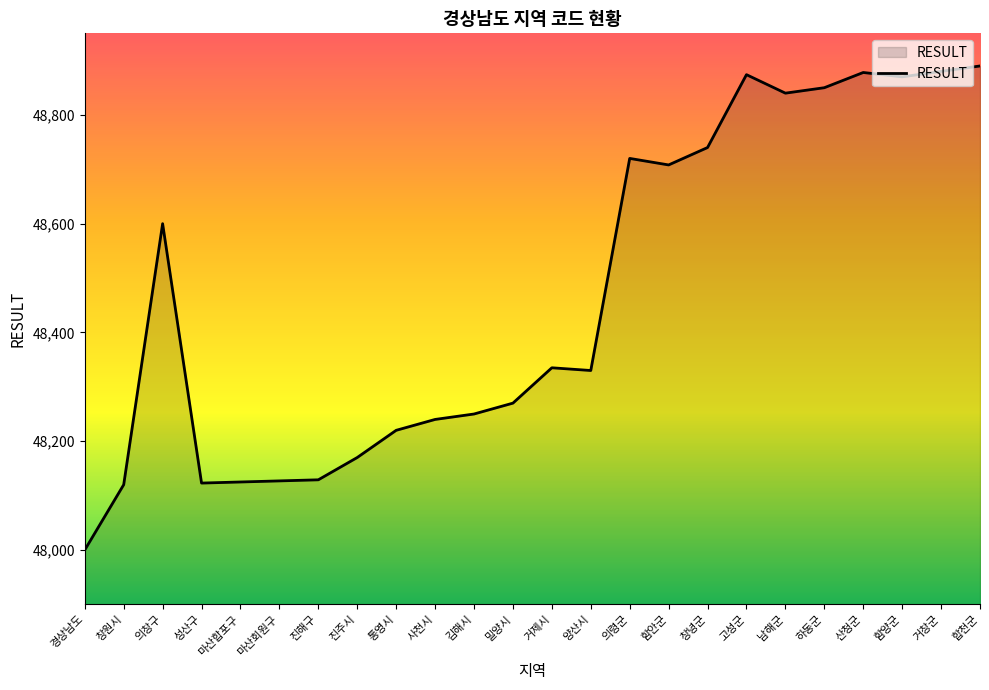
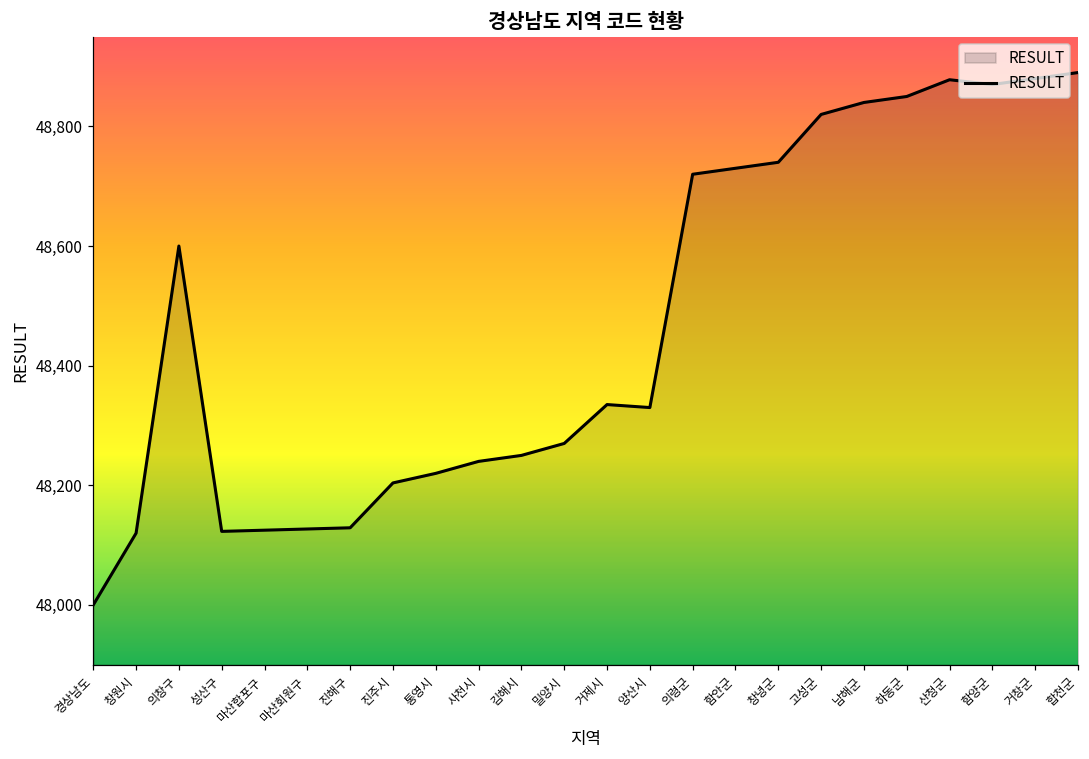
  {
    "경상남도": "48,000",
    "창원시": "48,120",
    "의창구": "48,600",
    "성산구": "48,120",
    "마산합포구": "48,130",
    "마산회원구": "48,130",
    "진해구": "48,130",
-   "진주시": "48,170",
+   "진주시": "48,200",
    "통영시": "48,220",
    "사천시": "48,240",
    "김해시": "48,250",
    "밀양시": "48,270",
    "거제시": "48,340",
    "양산시": "48,330",
    "의령군": "48,720",
-   "함안군": "48,710",
+   "함안군": "48,730",
    "창녕군": "48,740",
-   "고성군": "48,870",
+   "고성군": "48,820",
    "남해군": "48,840",
    "하동군": "48,850",
    "산청군": "48,880",
    "합천군": "48,890"
  }
